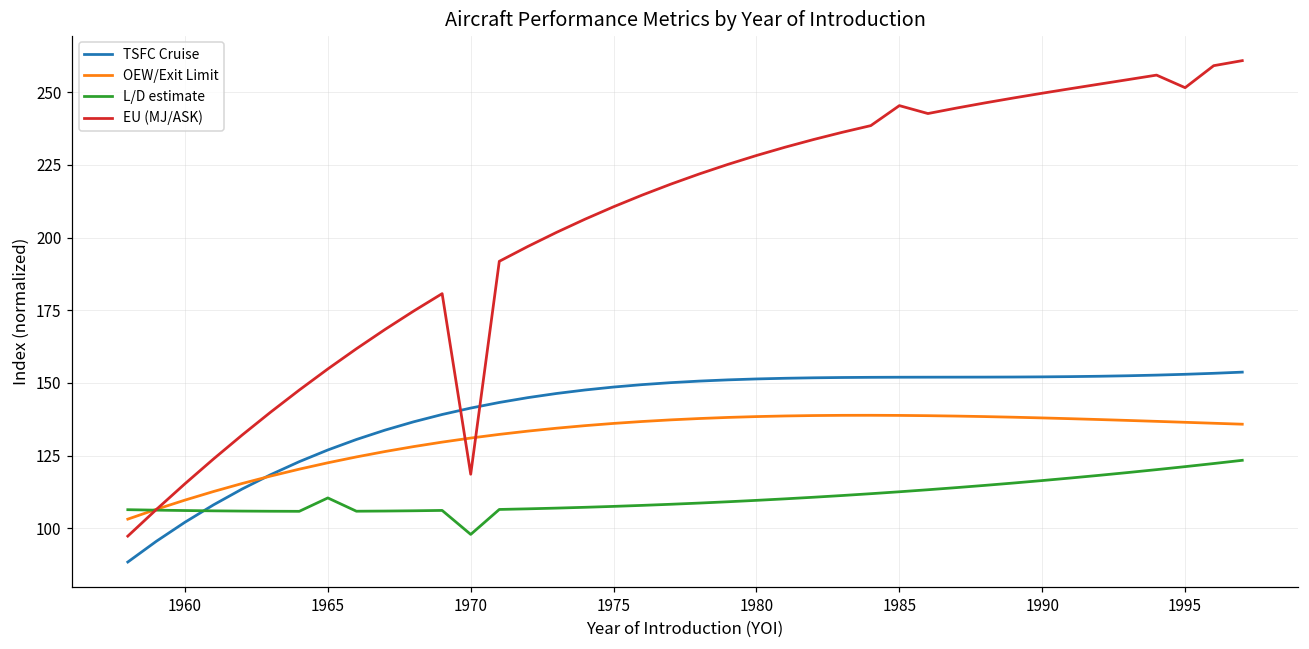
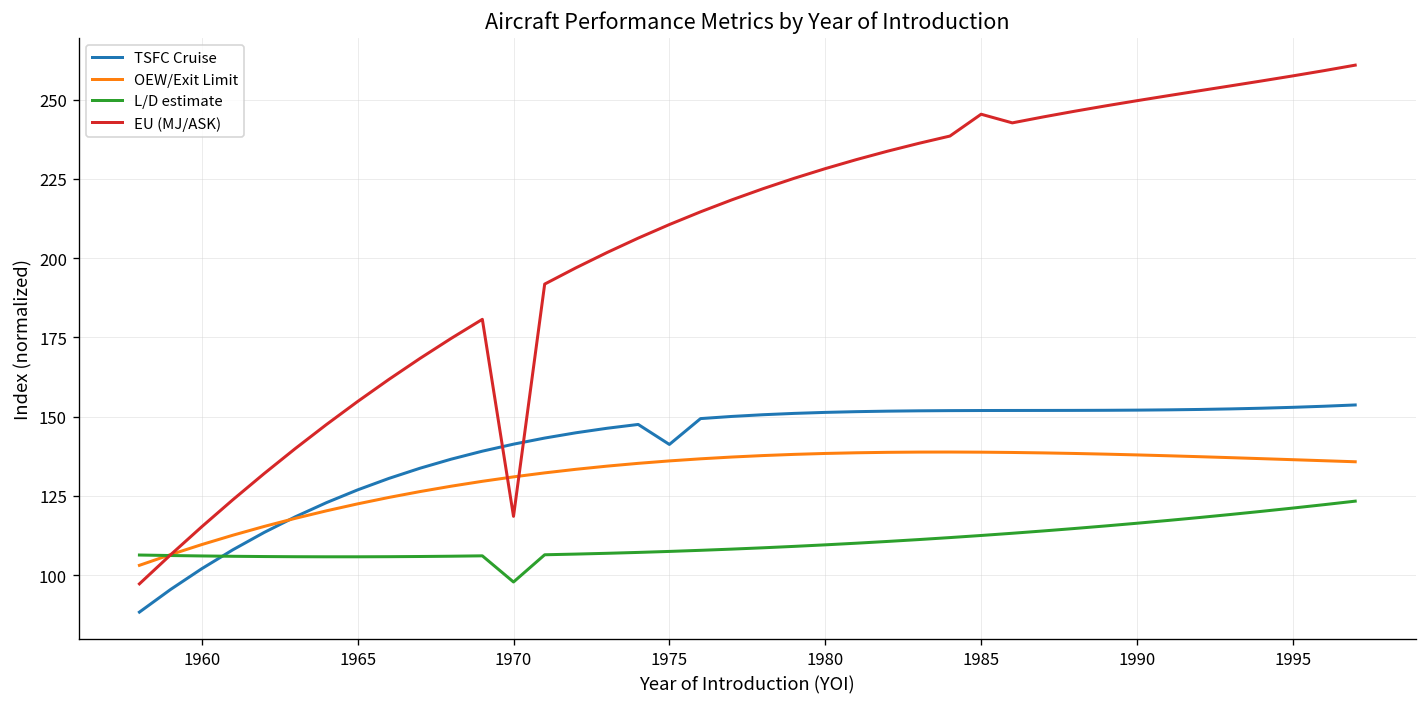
  {
    "TSFC Cruise": {
      "1960": 102,
      "1965": 127,
      "1970": 141,
-     "1975": 149,
+     "1975": 141,
      "1980": 151,
      "1985": 152,
      "1990": 152,
      "1995": 153
    },
    "OEW/Exit Limit": {
      "1960": 110,
      "1965": 123,
      "1970": 131,
      "1975": 136,
      "1980": 138,
      "1985": 139,
      "1990": 138,
      "1995": 136
    },
    "L/D estimate": {
      "1960": 106,
-     "1965": 110,
+     "1965": 106,
      "1970": 98,
      "1975": 108,
      "1980": 110,
      "1985": 113,
      "1990": 116,
      "1995": 121
    },
    "EU (MJ/ASK)": {
      "1960": 115,
      "1965": 155,
      "1970": 119,
      "1975": 211,
      "1980": 228,
      "1985": 245,
      "1990": 250,
-     "1995": 252
+     "1995": 258
    }
  }
